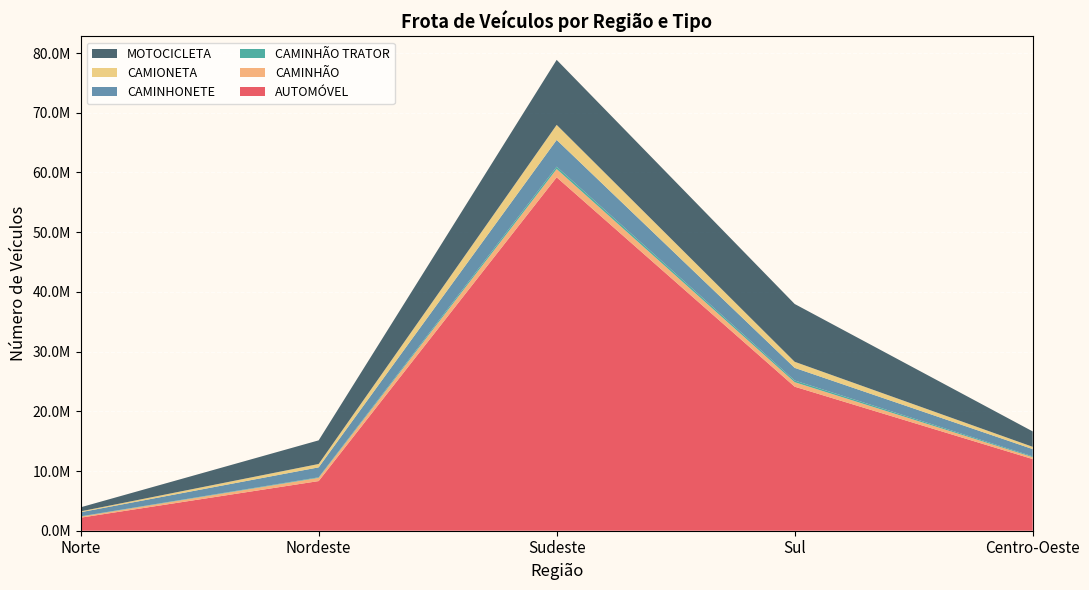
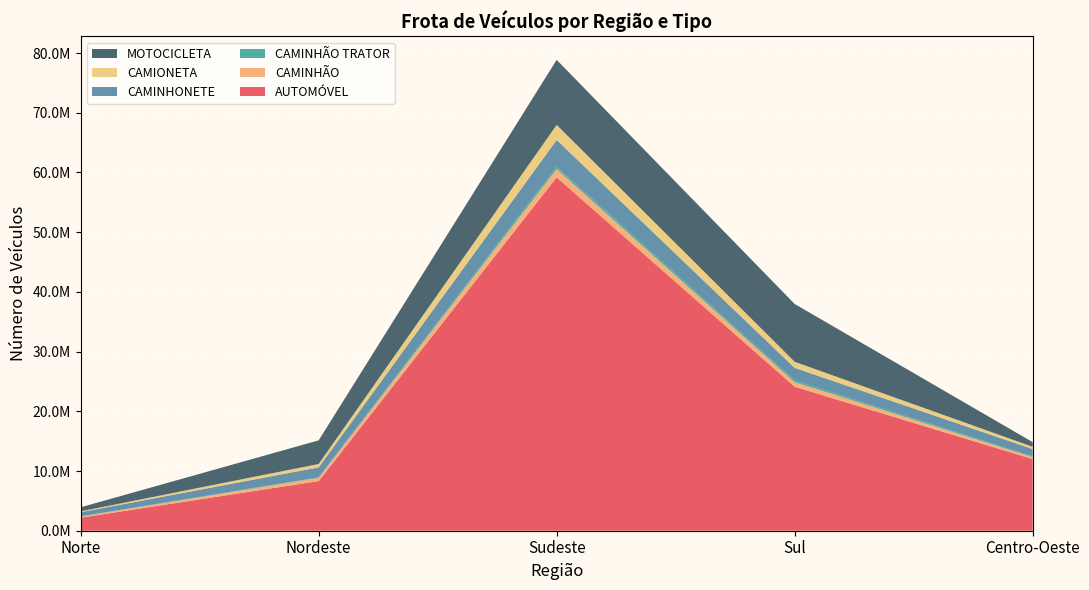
  {
    "AUTOMÓVEL": {
      "Nordeste": 8000000,
      "Sudeste": 59000000,
      "Sul": 24000000
    },
    "MOTOCICLETA": {
      "Norte": 1000000,
      "Nordeste": 4000000,
      "Sudeste": 11000000,
      "Sul": 10000000,
-     "Centro-Oeste": 3000000
+     "Centro-Oeste": 1000000
    }
  }
